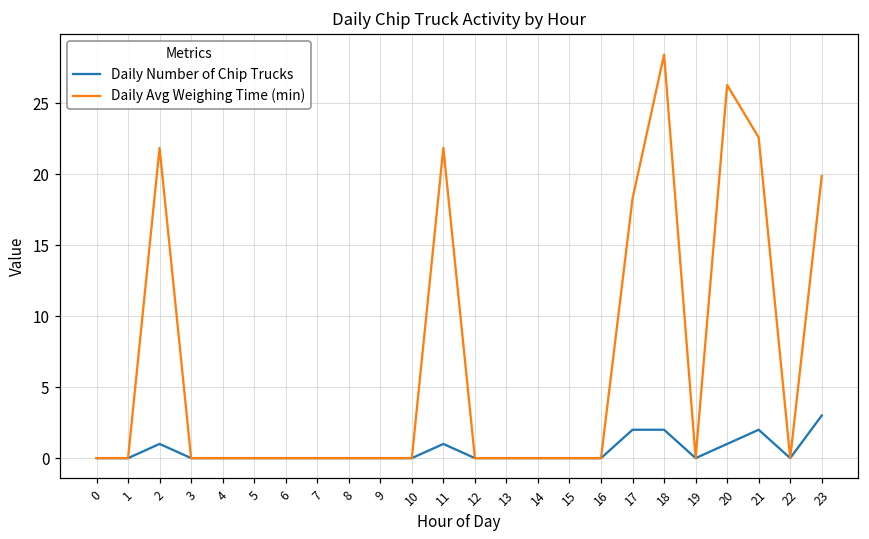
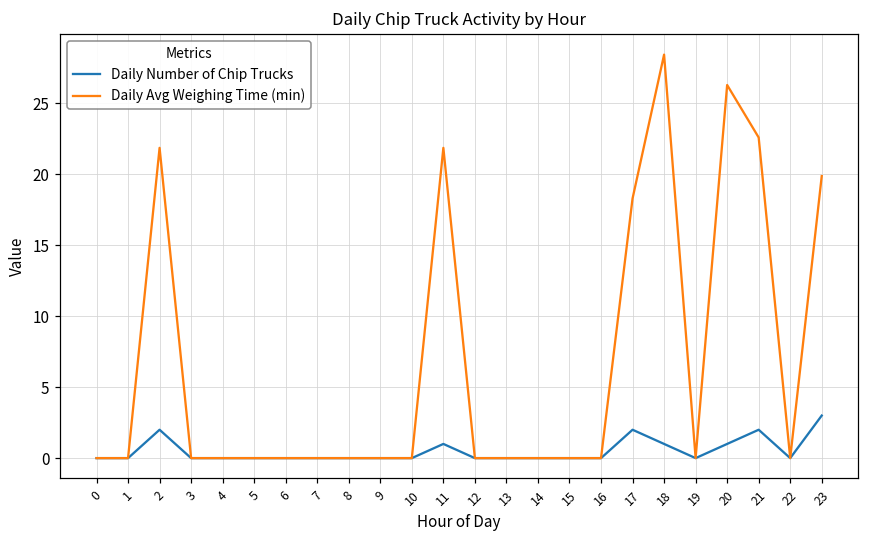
  {
    "Daily Number of Chip Trucks": {
-     "2": 1,
+     "2": 2,
      "11": 1,
      "17": 2,
-     "18": 2,
+     "18": 1,
      "20": 1,
      "21": 2,
      "23": 3
    },
    "Daily Avg Weighing Time (min)": {
      "2": 22,
      "11": 22,
      "17": 18.3,
      "18": 28.4,
      "20": 26.3,
      "21": 22.6,
      "23": 20
    }
  }
